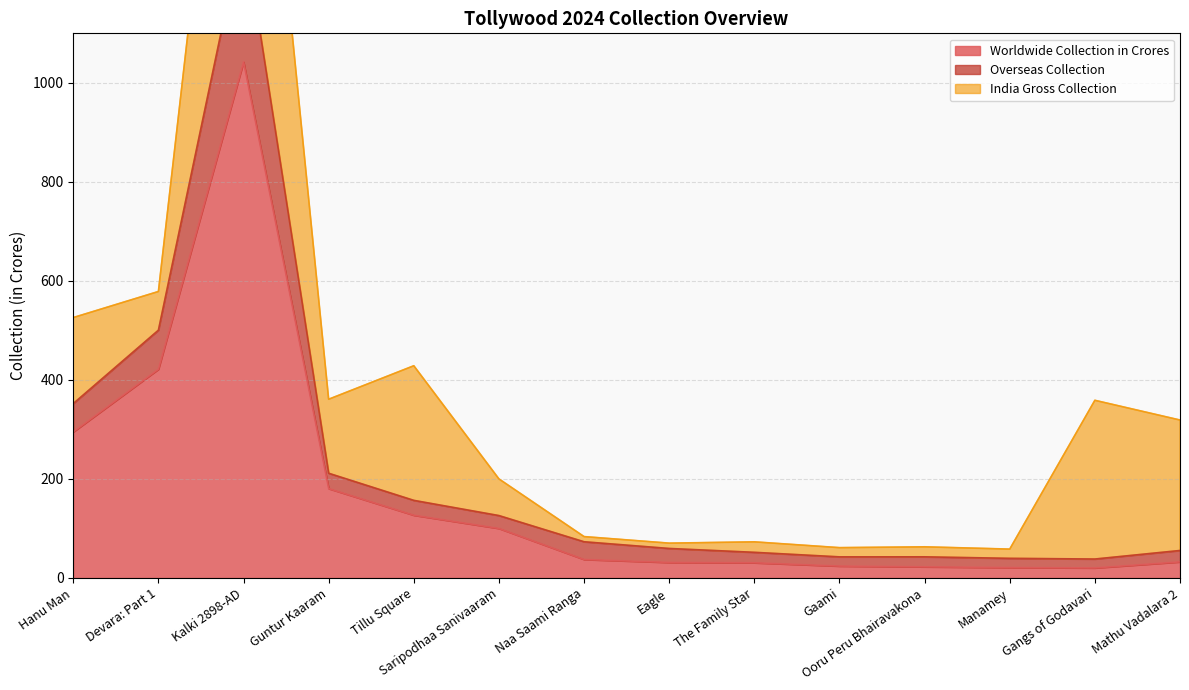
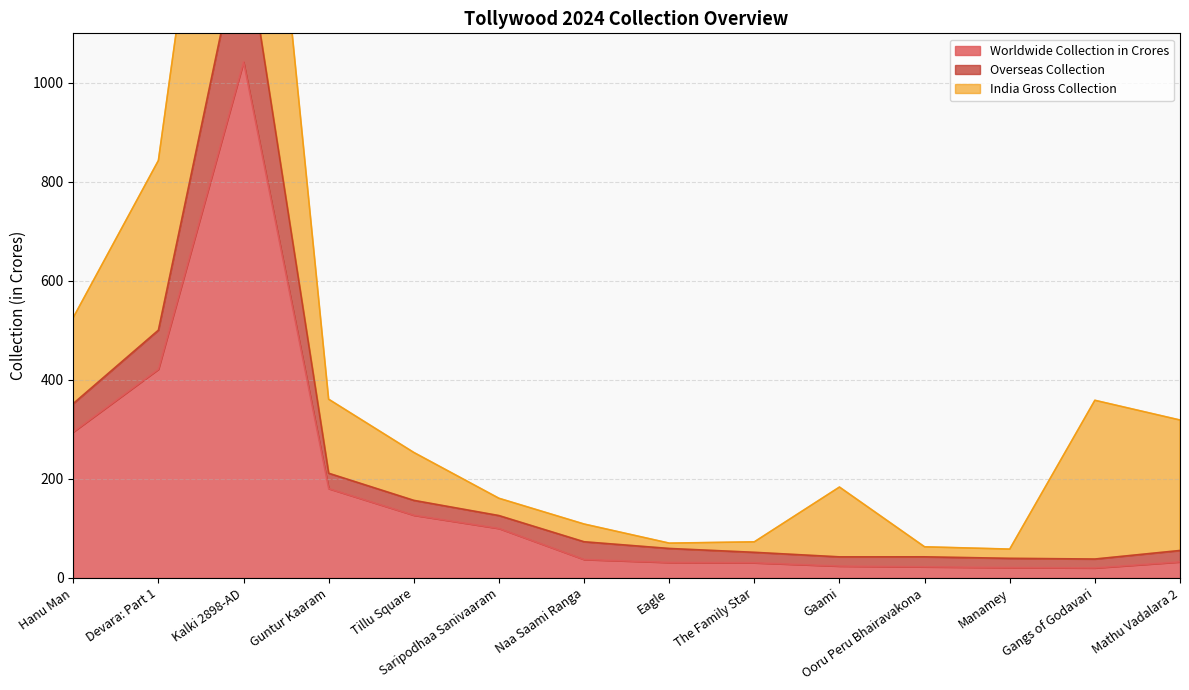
  {
    "India Gross Collection": {
      "Hanu Man": 170,
-     "Devara: Part 1": 80,
+     "Devara: Part 1": 340,
      "Guntur Kaaram": 150,
-     "Tillu Square": 270,
-     "Saripodhaa Sanivaaram": 70,
-     "Naa Saami Ranga": 10,
+     "Tillu Square": 100,
+     "Saripodhaa Sanivaaram": 30,
+     "Naa Saami Ranga": 40,
      "Eagle": 10,
      "The Family Star": 20,
-     "Gaami": 20,
+     "Gaami": 140,
      "Ooru Peru Bhairavakona": 20,
      "Manamey": 20,
      "Gangs of Godavari": 320,
      "Mathu Vadalara 2": 260
    }
  }
